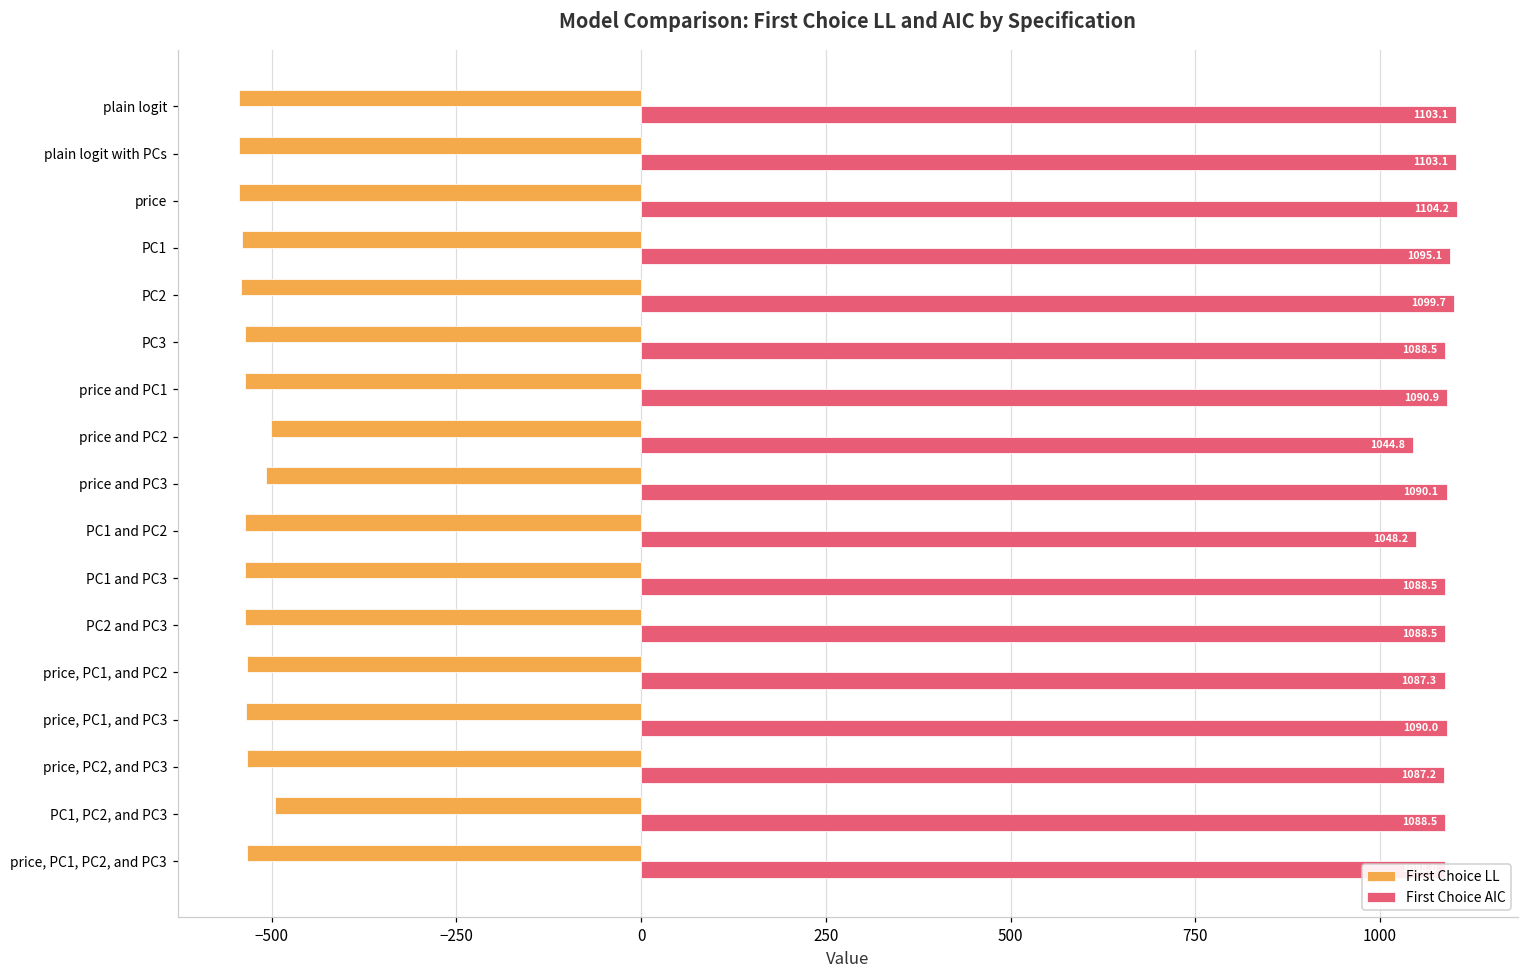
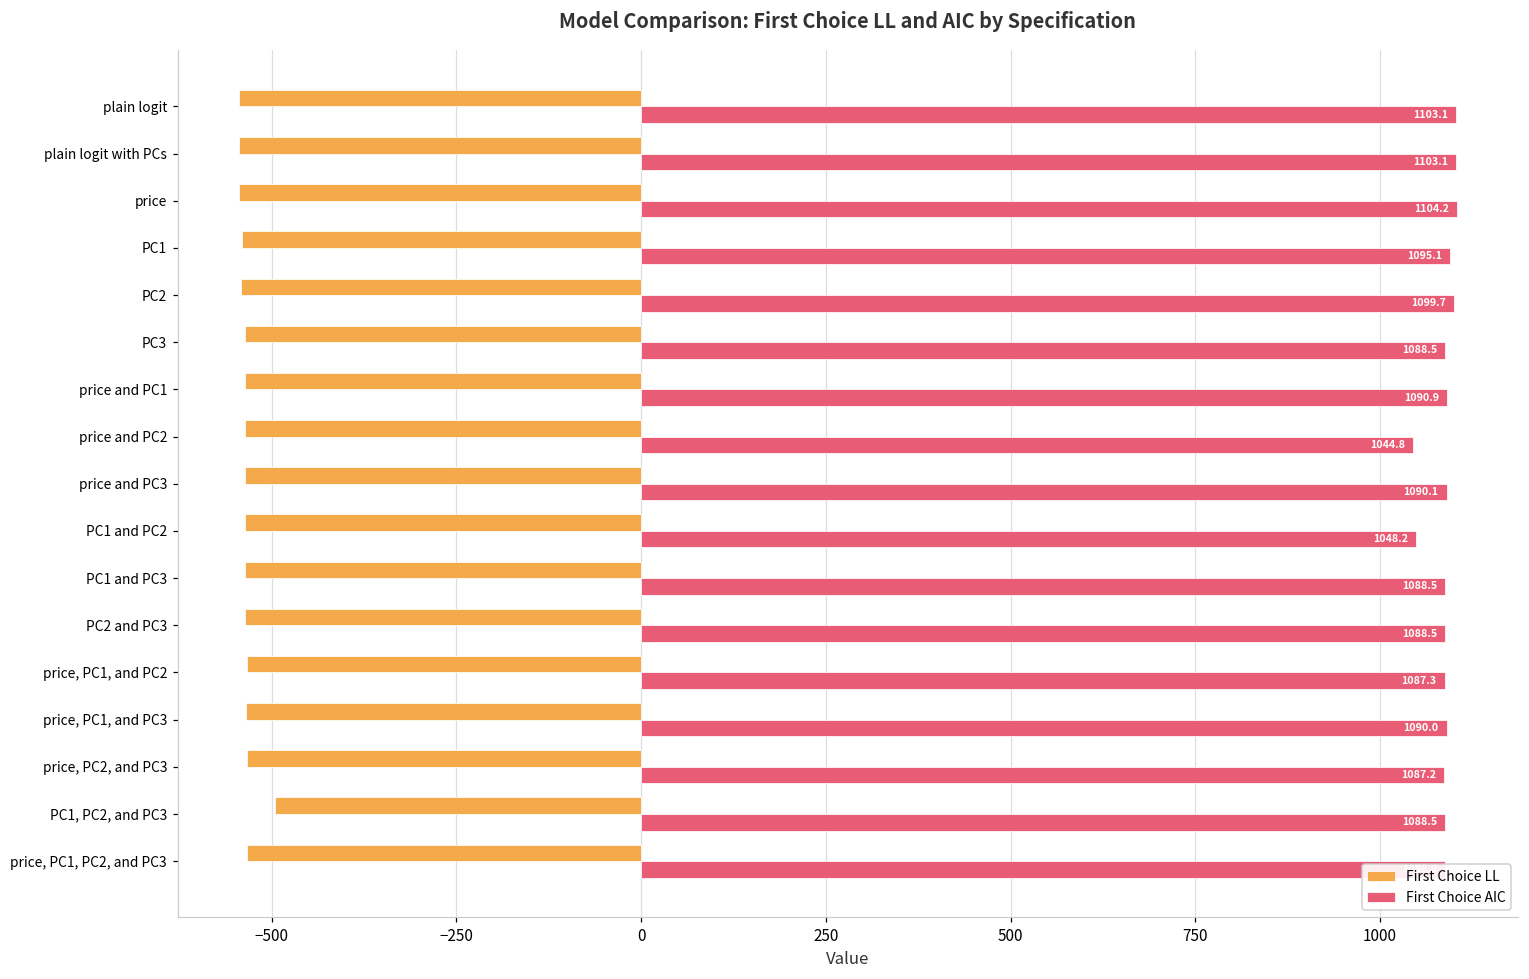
  {
    "First Choice LL": {
      "plain logit": -540,
      "plain logit with PCs": -540,
      "price": -540,
      "PC1": -540,
      "PC2": -540,
      "PC3": -540,
      "price and PC1": -540,
-     "price and PC2": -500,
-     "price and PC3": -510,
+     "price and PC2": -540,
+     "price and PC3": -540,
      "PC1 and PC2": -540,
      "PC1 and PC3": -540,
      "PC2 and PC3": -540,
      "price, PC1, and PC2": -530,
      "price, PC1, and PC3": -530,
      "price, PC2, and PC3": -530,
      "PC1, PC2, and PC3": -500,
      "price, PC1, PC2, and PC3": -530
    },
    "First Choice AIC": {
      "plain logit": 1103.1,
      "plain logit with PCs": 1103.1,
      "price": 1104.2,
      "PC1": 1095.1,
      "PC2": 1099.7,
      "PC3": 1088.5,
      "price and PC1": 1090.9,
      "price and PC2": 1044.8,
      "price and PC3": 1090.1,
      "PC1 and PC2": 1048.2,
      "PC1 and PC3": 1088.5,
      "PC2 and PC3": 1088.5,
      "price, PC1, and PC2": 1087.3,
      "price, PC1, and PC3": 1090.0,
      "price, PC2, and PC3": 1087.2,
      "PC1, PC2, and PC3": 1088.5
    }
  }
